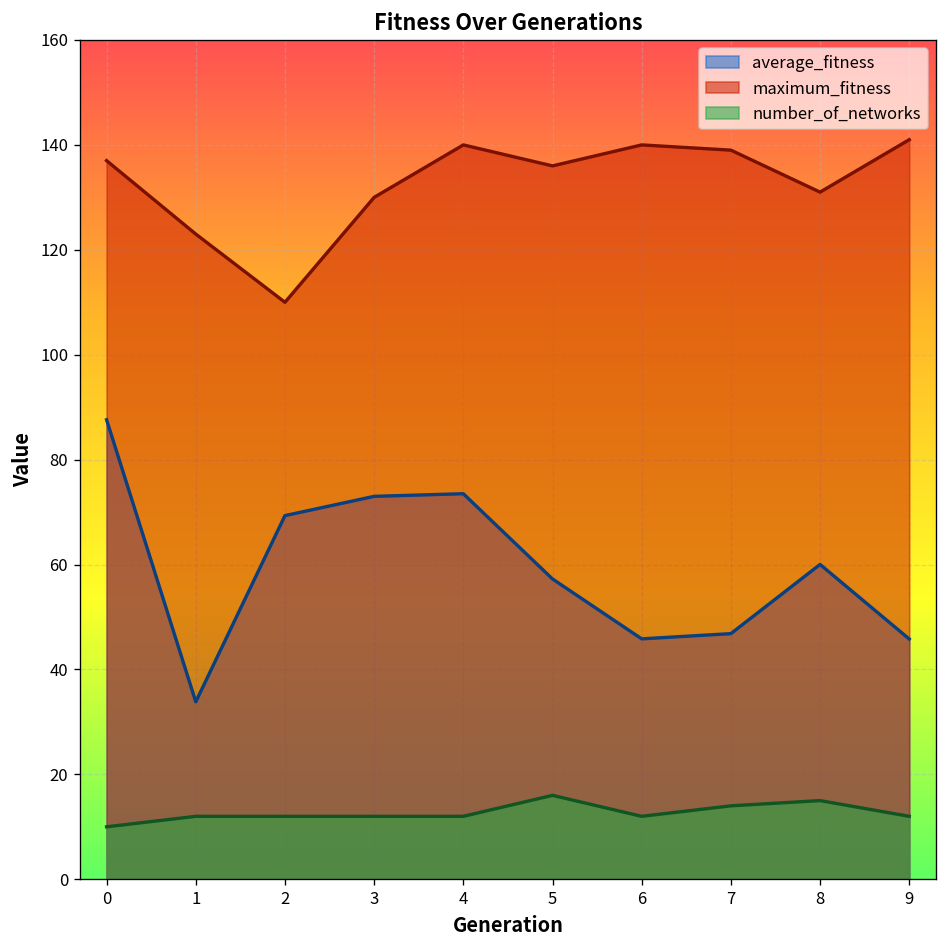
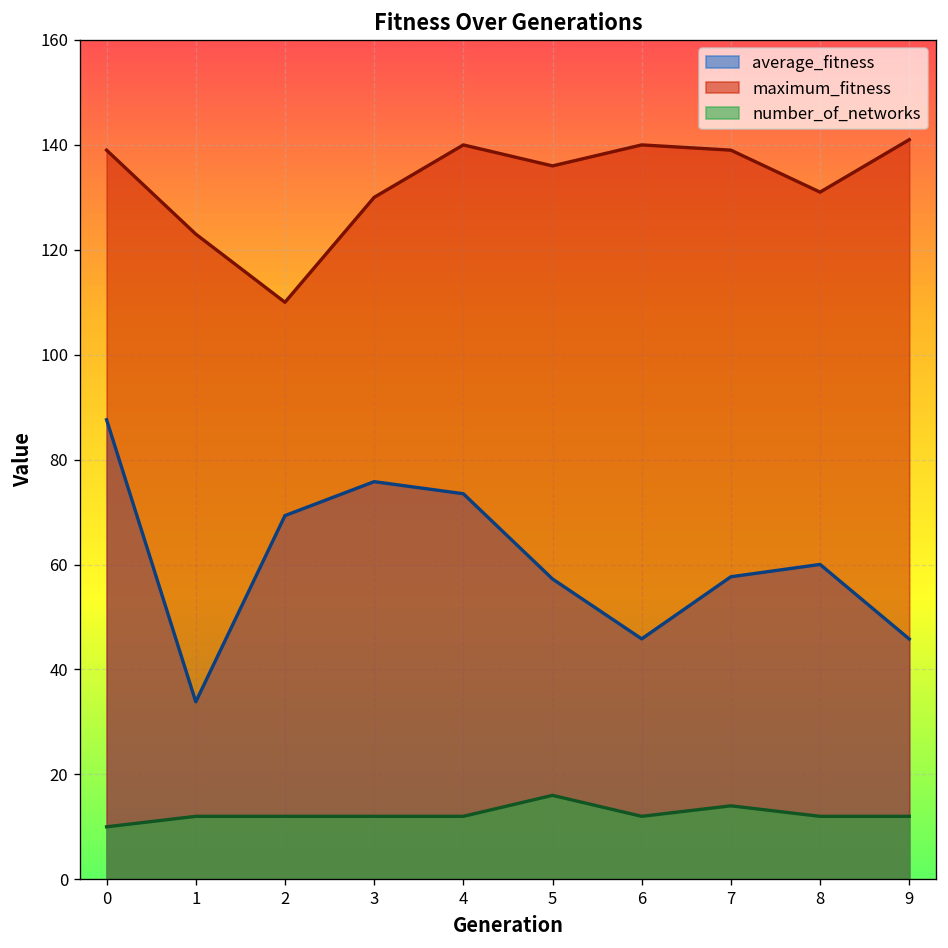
  {
    "average_fitness": {
      "0": 88,
      "1": 34,
      "2": 69,
-     "3": 73,
+     "3": 76,
      "4": 74,
      "5": 57,
      "6": 46,
-     "7": 47,
+     "7": 58,
      "8": 60,
      "9": 46
    },
    "maximum_fitness": {
-     "0": 137,
+     "0": 139,
      "1": 123,
      "2": 110,
      "3": 130,
      "4": 140,
      "5": 136,
      "6": 140,
      "7": 139,
      "8": 131,
      "9": 141
    },
    "number_of_networks": {
      "0": 10,
      "1": 12,
      "2": 12,
      "3": 12,
      "4": 12,
      "5": 16,
      "6": 12,
      "7": 14,
-     "8": 15,
+     "8": 12,
      "9": 12
    }
  }
